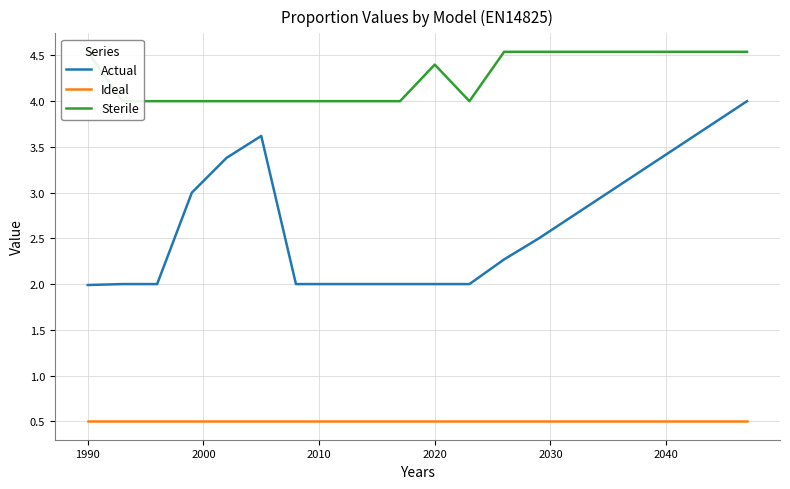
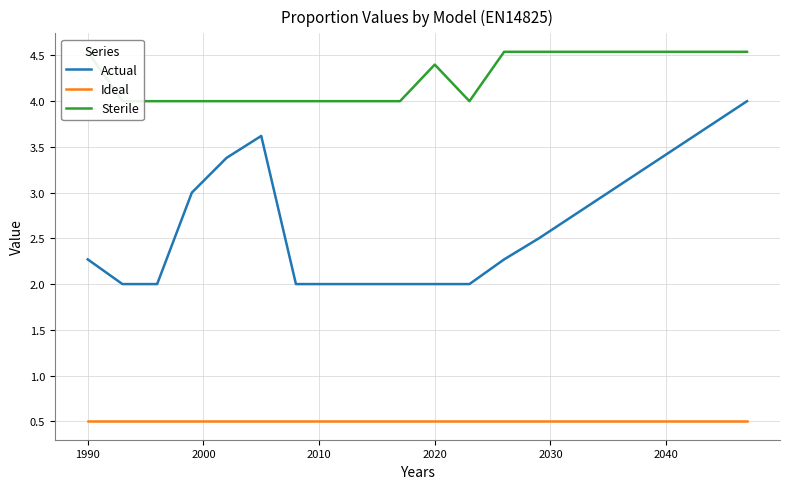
  {
    "Actual": {
-     "1990": 2.0,
+     "1990": 2.3,
      "2020": 2.0
    },
    "Ideal": {
      "1990": 0.5,
      "2020": 0.5
    },
    "Sterile": {
      "2020": 4.4
    }
  }
